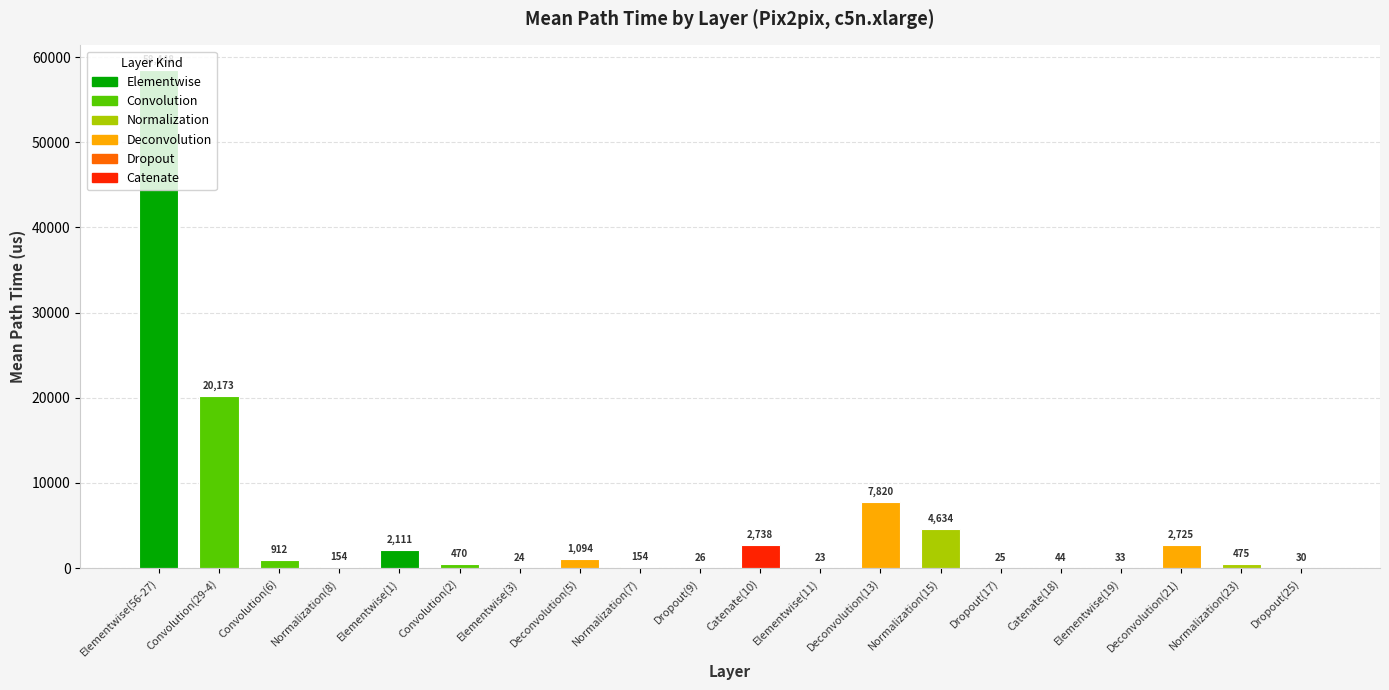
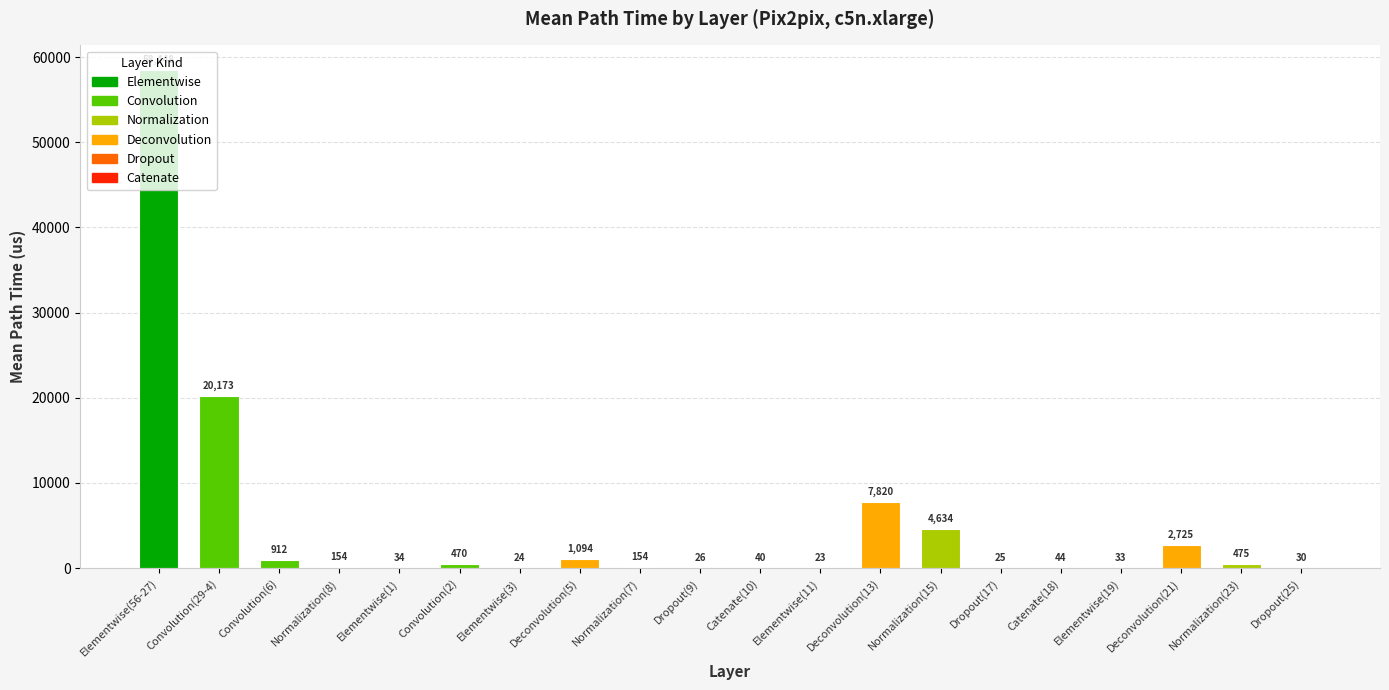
  {
    "Convolution(29-4)": "20,173",
    "Convolution(6)": "912",
    "Normalization(8)": "154",
-   "Elementwise(1)": "2,111",
+   "Elementwise(1)": "34",
    "Convolution(2)": "470",
    "Elementwise(3)": "24",
    "Deconvolution(5)": "1,094",
    "Normalization(7)": "154",
    "Dropout(9)": "26",
-   "Catenate(10)": "2,738",
+   "Catenate(10)": "40",
    "Elementwise(11)": "23",
    "Deconvolution(13)": "7,820",
    "Normalization(15)": "4,634",
    "Dropout(17)": "25",
    "Catenate(18)": "44",
    "Elementwise(19)": "33",
    "Deconvolution(21)": "2,725",
    "Normalization(23)": "475",
    "Dropout(25)": "30"
  }
